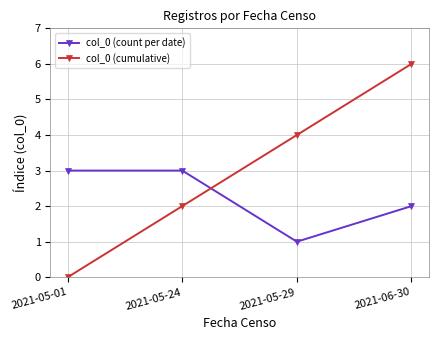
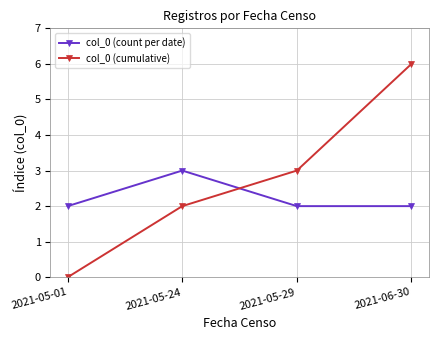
  {
    "col_0 (count per date)": {
-     "2021-05-01": 3,
+     "2021-05-01": 2,
      "2021-05-24": 3,
-     "2021-05-29": 1,
+     "2021-05-29": 2,
      "2021-06-30": 2
    },
    "col_0 (cumulative)": {
      "2021-05-01": 0,
      "2021-05-24": 2,
-     "2021-05-29": 4,
+     "2021-05-29": 3,
      "2021-06-30": 6
    }
  }
